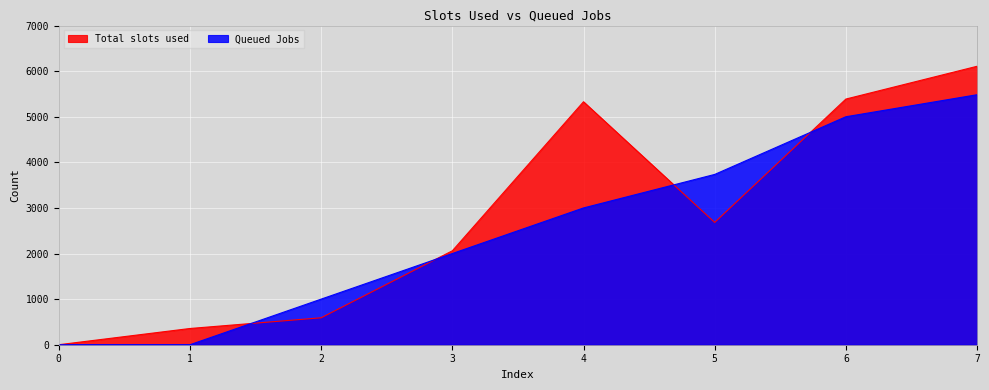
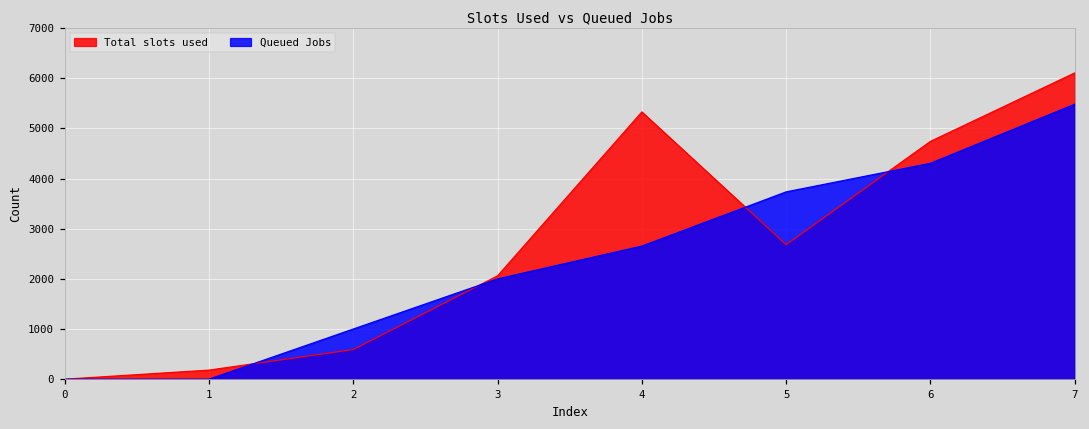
  {
    "Total slots used": {
-     "1": 400,
+     "1": 200,
      "2": 600,
      "3": 2100,
      "4": 5300,
      "5": 2700,
-     "6": 5400,
+     "6": 4700,
      "7": 6100
    },
    "Queued Jobs": {
      "1": 0,
      "2": 1000,
      "3": 2000,
-     "4": 3000,
+     "4": 2700,
      "5": 3700,
-     "6": 5000,
+     "6": 4300,
      "7": 5500
    }
  }
